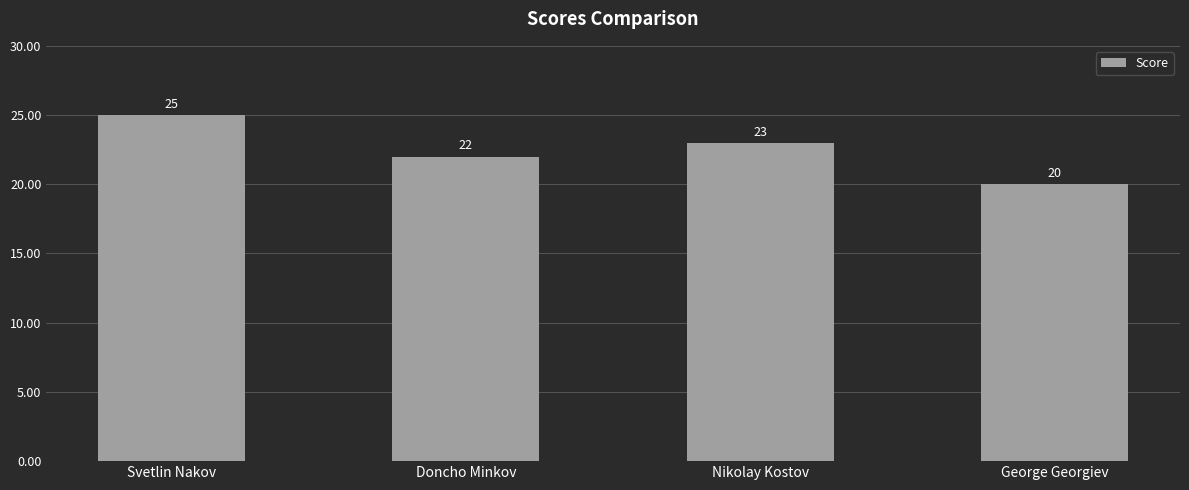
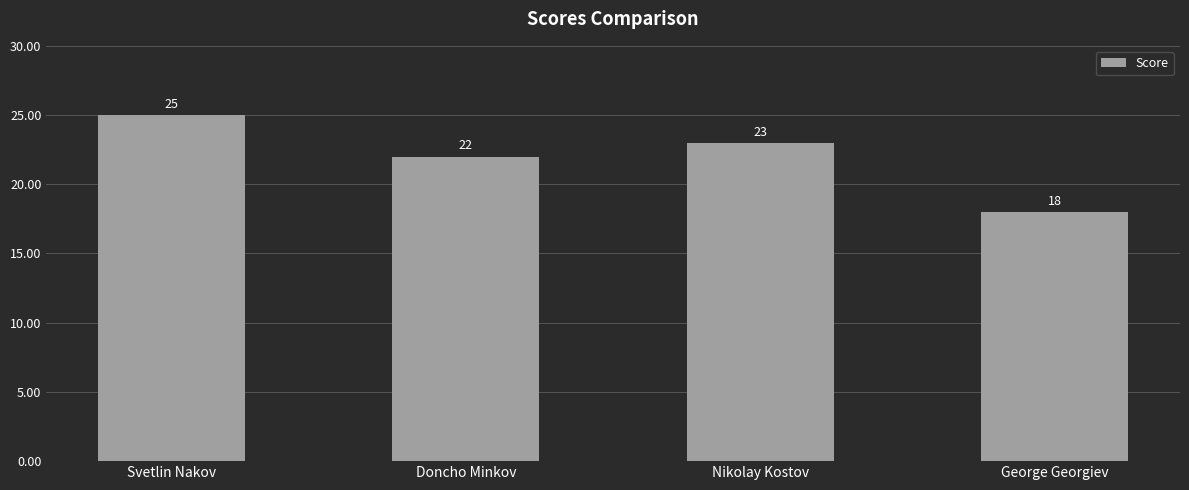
  {
    "Svetlin Nakov": 25,
    "Doncho Minkov": 22,
    "Nikolay Kostov": 23,
-   "George Georgiev": 20
+   "George Georgiev": 18
  }
